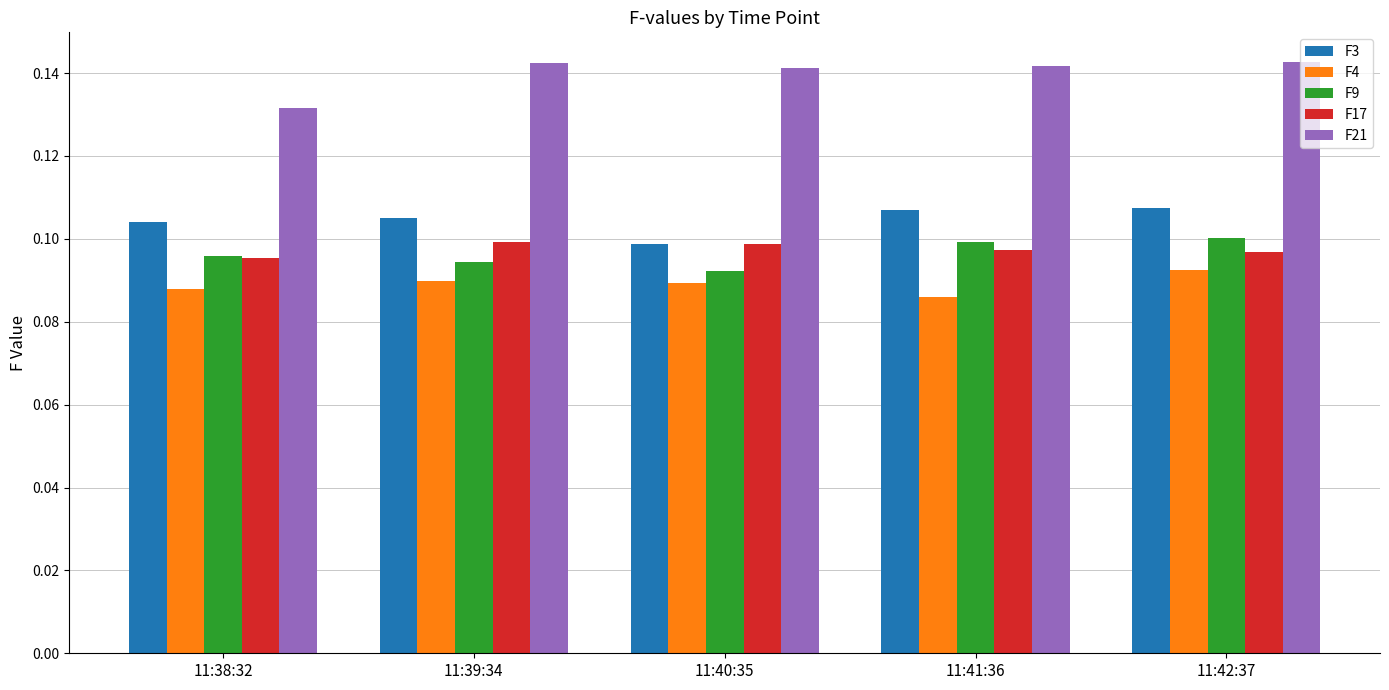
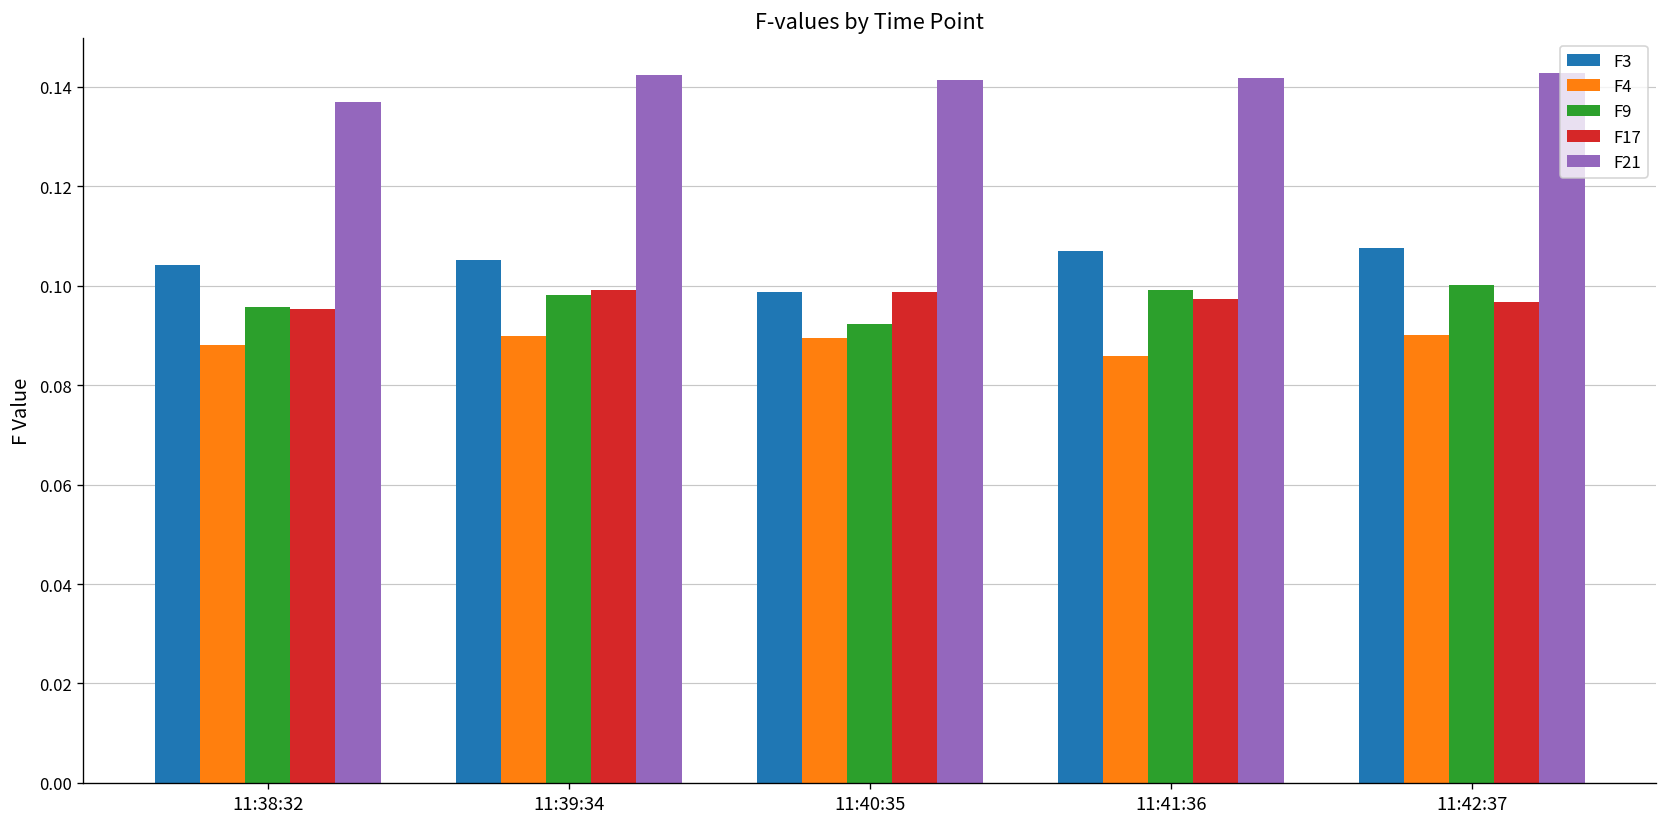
  {
    "F3": {
      "11:38:32": 0.104,
      "11:39:34": 0.105,
      "11:40:35": 0.099,
      "11:41:36": 0.107,
      "11:42:37": 0.108
    },
    "F4": {
      "11:38:32": 0.088,
      "11:39:34": 0.090,
      "11:40:35": 0.089,
      "11:41:36": 0.086,
-     "11:42:37": 0.092
+     "11:42:37": 0.090
    },
    "F9": {
      "11:38:32": 0.096,
-     "11:39:34": 0.094,
+     "11:39:34": 0.098,
      "11:40:35": 0.092,
      "11:41:36": 0.099,
      "11:42:37": 0.100
    },
    "F17": {
      "11:38:32": 0.095,
      "11:39:34": 0.099,
      "11:40:35": 0.099,
      "11:41:36": 0.097,
      "11:42:37": 0.097
    },
    "F21": {
-     "11:38:32": 0.132,
+     "11:38:32": 0.137,
      "11:39:34": 0.142,
      "11:40:35": 0.141,
      "11:41:36": 0.142
    }
  }
